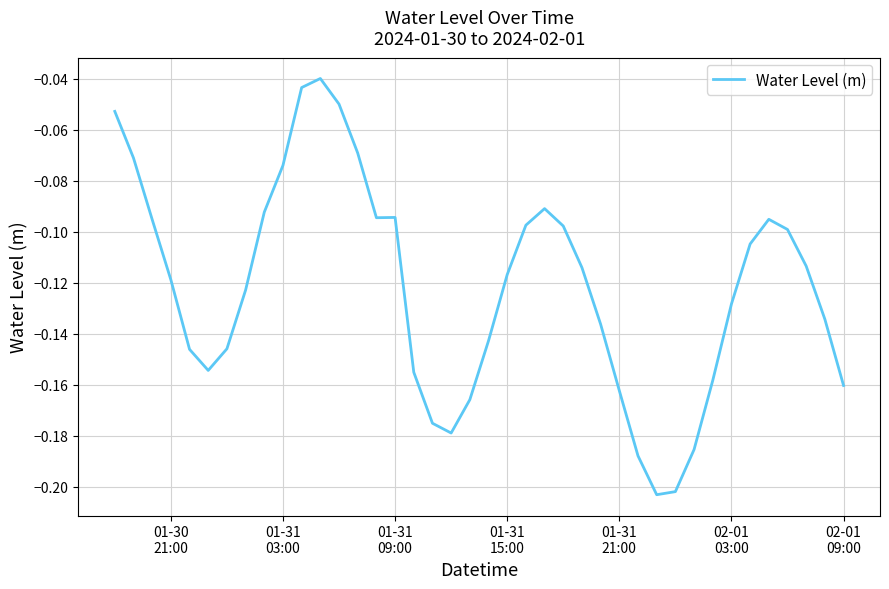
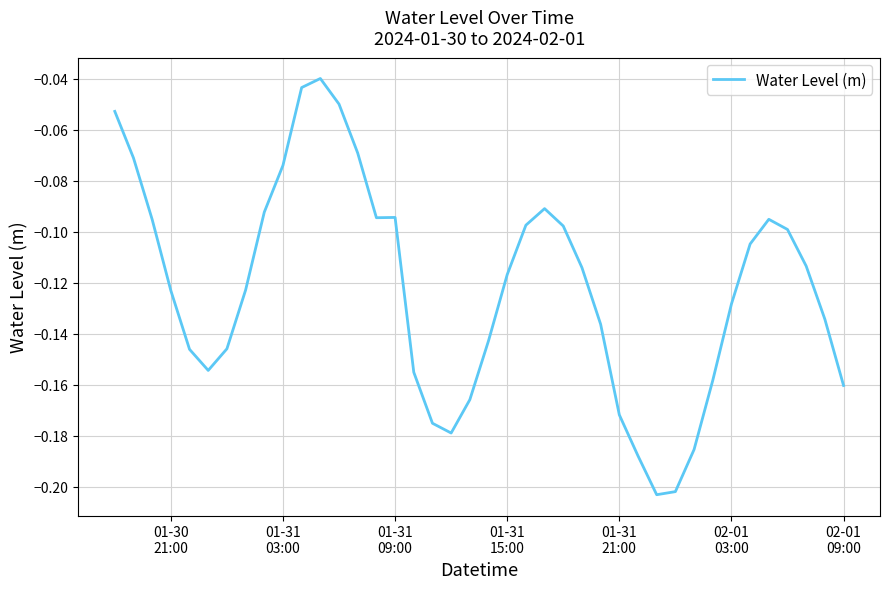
  {
-   "01-30 21:00": -0.119,
+   "01-30 21:00": -0.123,
    "01-31 03:00": -0.074,
    "01-31 09:00": -0.094,
    "01-31 15:00": -0.117,
-   "01-31 21:00": -0.162,
+   "01-31 21:00": -0.172,
    "02-01 03:00": -0.128,
    "02-01 09:00": -0.160
  }
